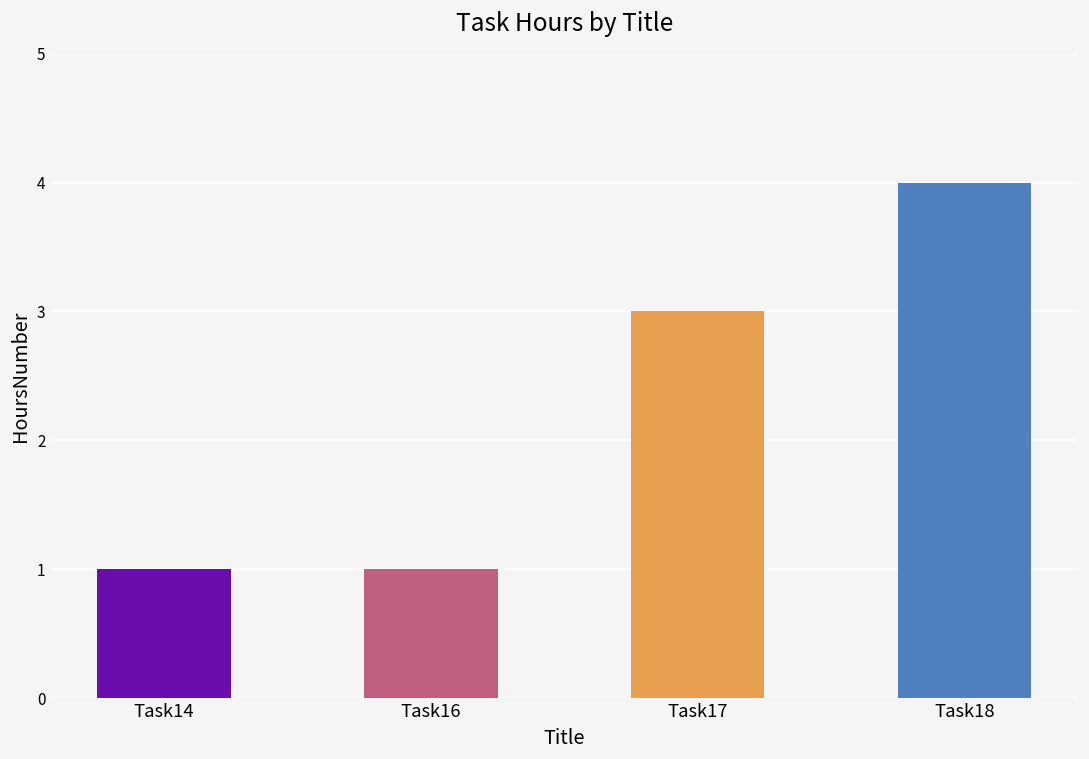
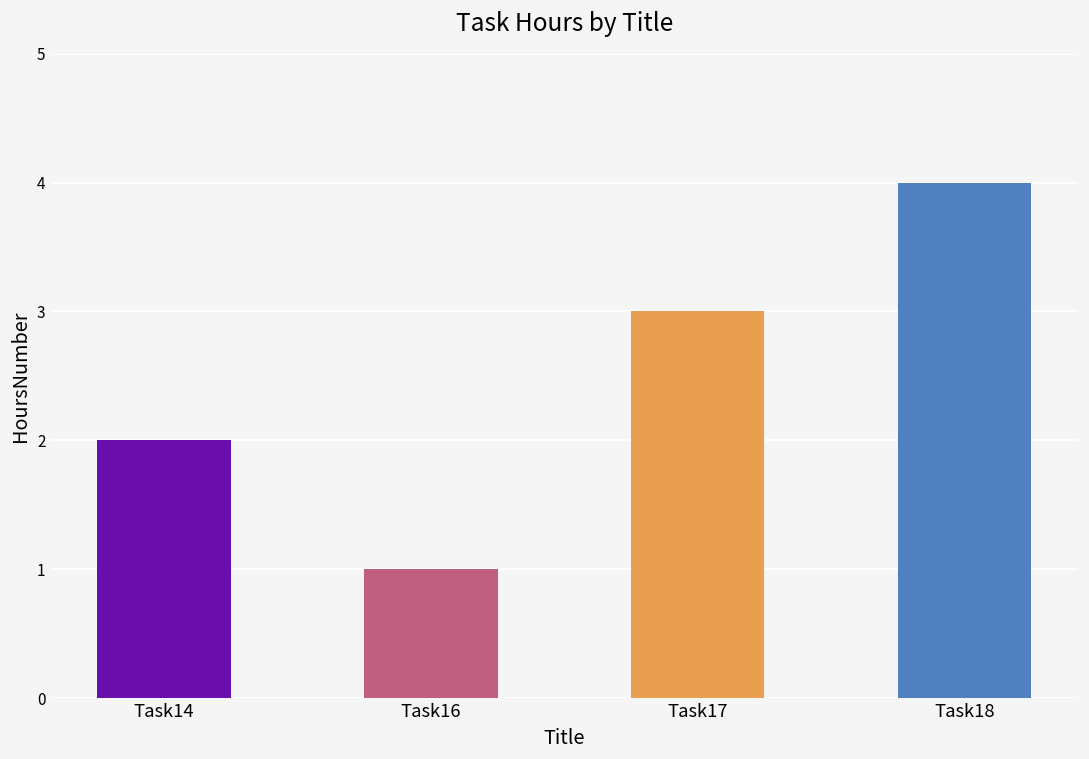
  {
-   "Task14": 1,
+   "Task14": 2,
    "Task16": 1,
    "Task17": 3,
    "Task18": 4
  }
